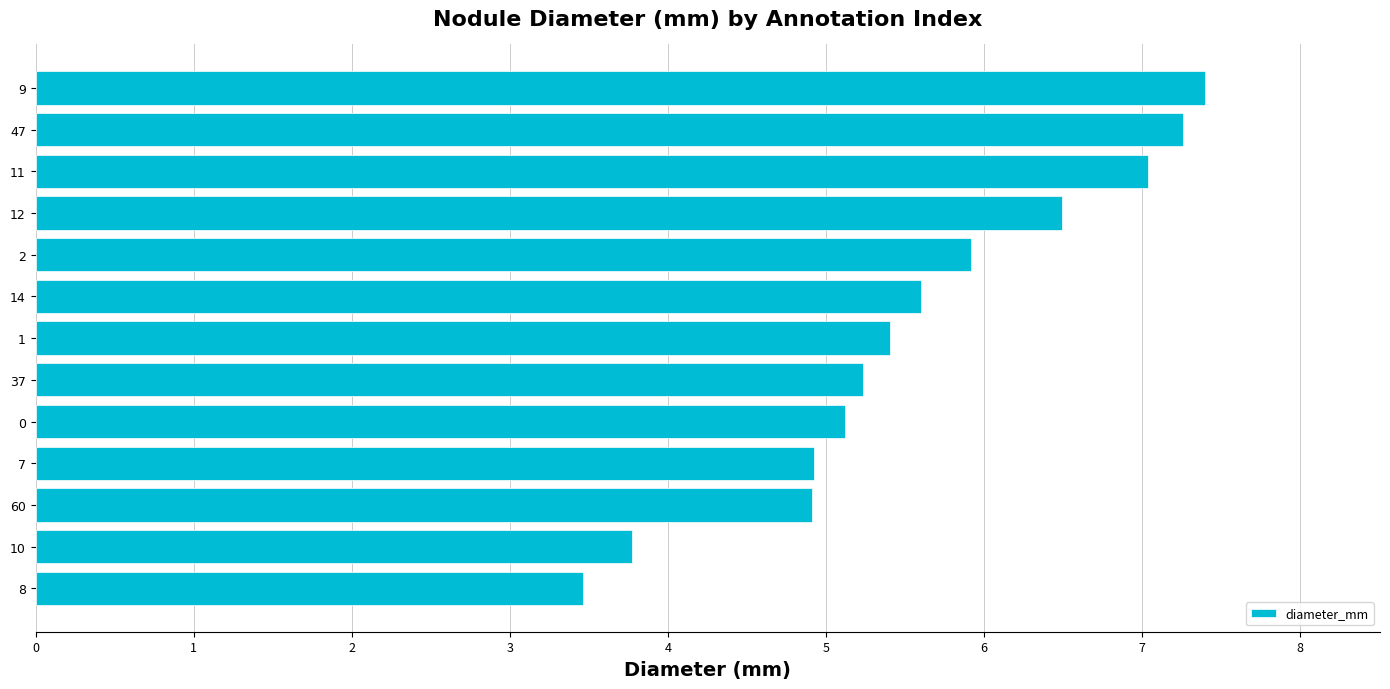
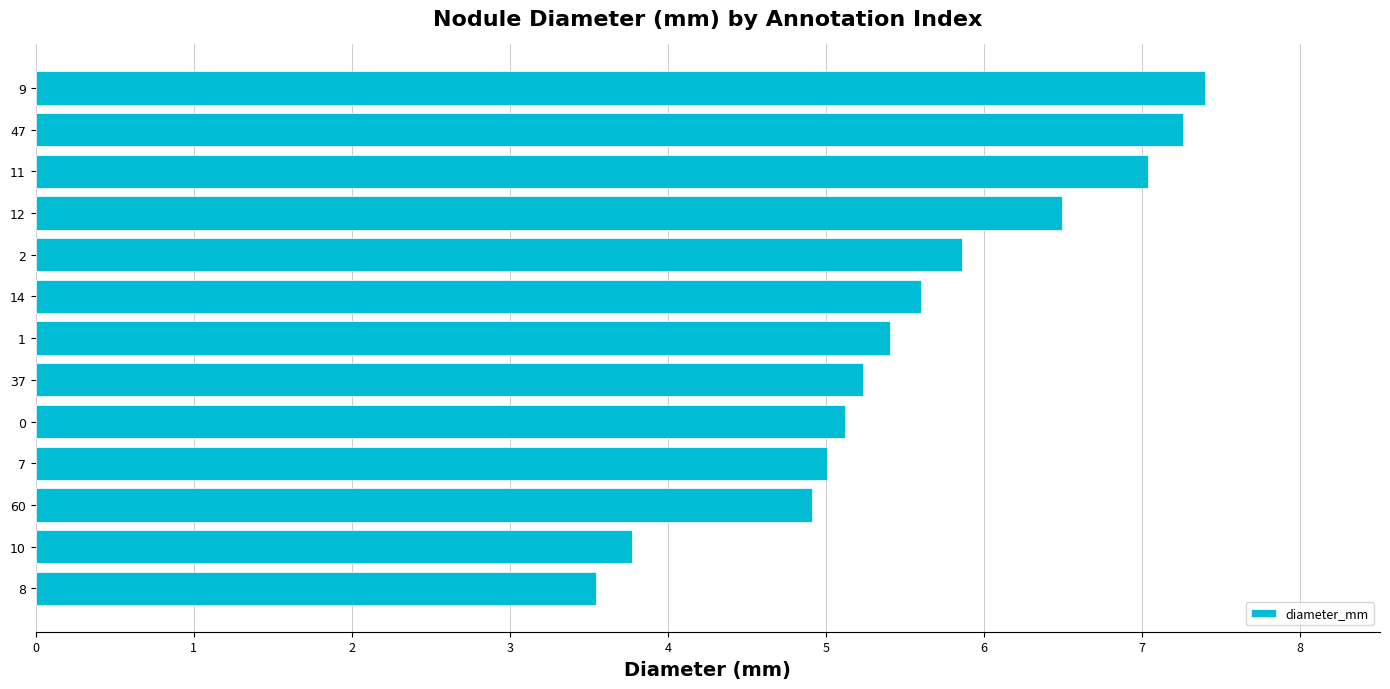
  {
    "9": 7.39,
    "47": 7.26,
    "11": 7.04,
    "12": 6.49,
-   "2": 5.91,
+   "2": 5.86,
    "14": 5.60,
    "1": 5.41,
    "37": 5.23,
    "0": 5.12,
-   "7": 4.92,
+   "7": 5.01,
    "60": 4.91,
    "10": 3.78,
-   "8": 3.46
+   "8": 3.54
  }
